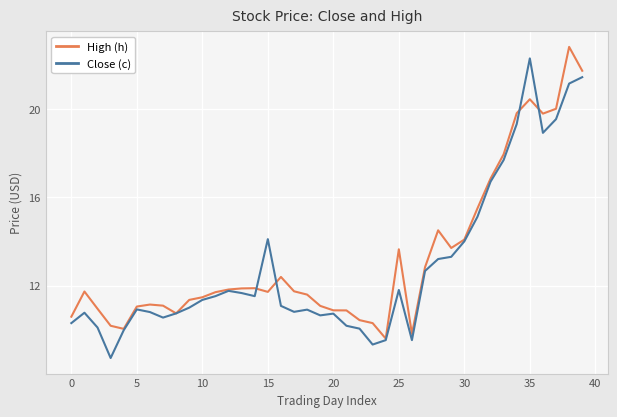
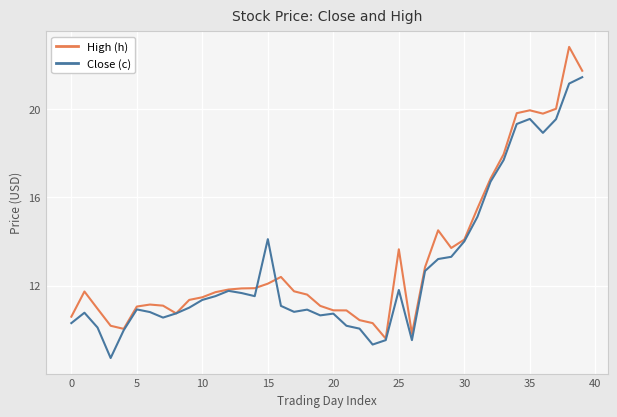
  {
    "High (h)": {
      "0": 10.6,
      "5": 11.1,
      "10": 11.5,
-     "15": 11.7,
+     "15": 12.1,
      "20": 10.9,
      "25": 13.6,
-     "35": 20.4
+     "35": 19.9
    },
    "Close (c)": {
      "0": 10.3,
      "5": 10.9,
      "10": 11.4,
      "15": 14.1,
      "20": 10.7,
      "25": 11.8,
-     "35": 22.3
+     "35": 19.5
    }
  }
